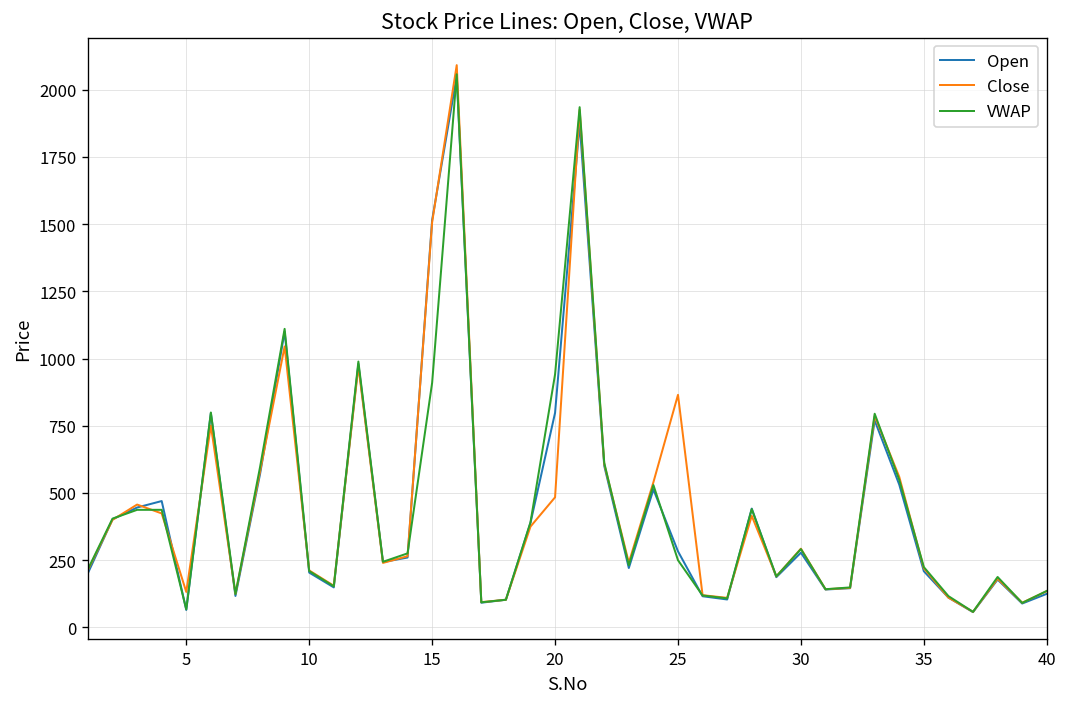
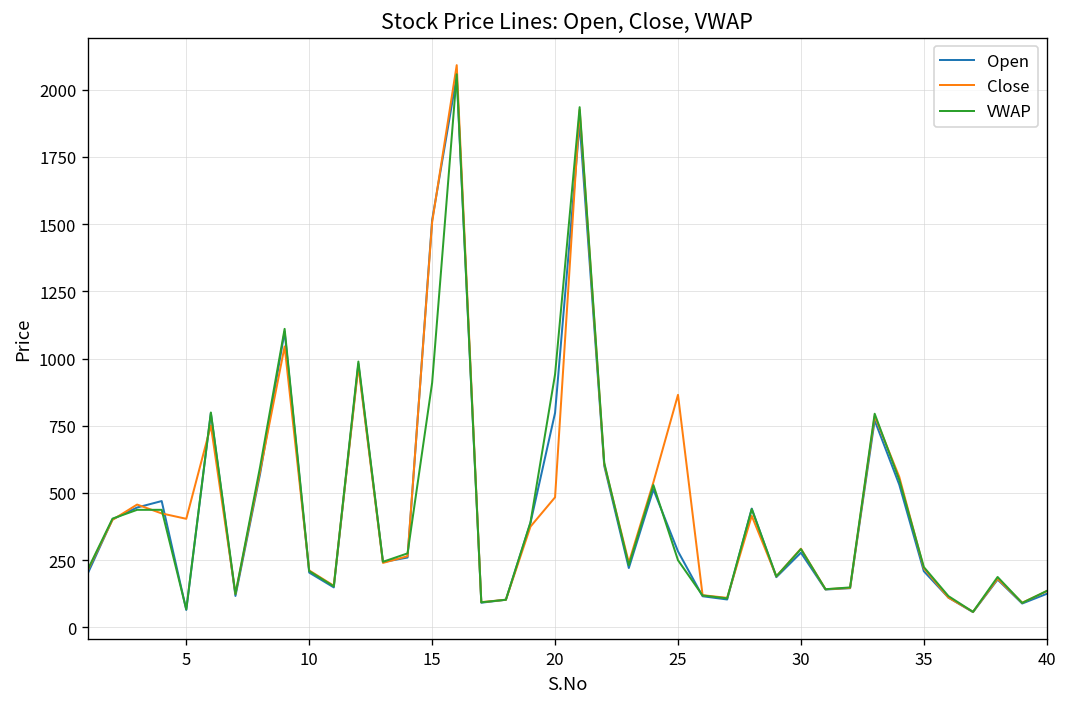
  {
    "Open": {
      "20": 800,
      "25": 280,
      "30": 280
    },
    "Close": {
-     "5": 130,
+     "5": 400,
      "20": 480,
      "25": 870
    },
    "VWAP": {
      "15": 910,
      "20": 940,
      "25": 250
    }
  }
